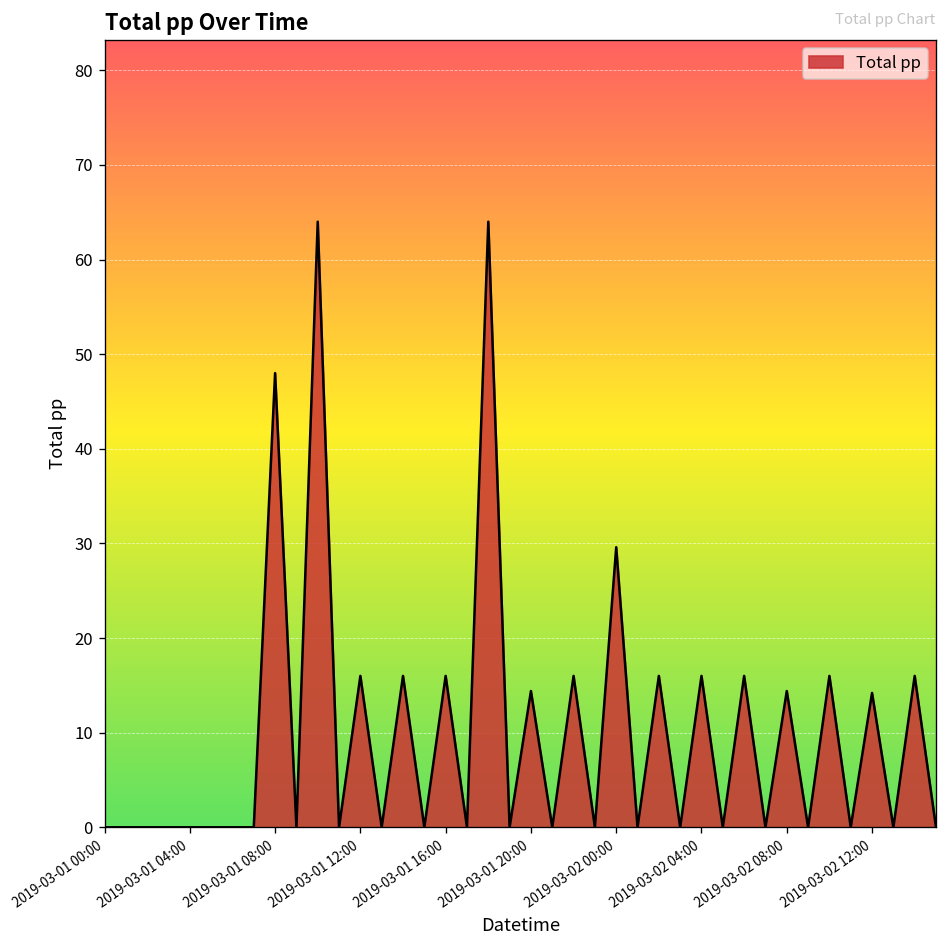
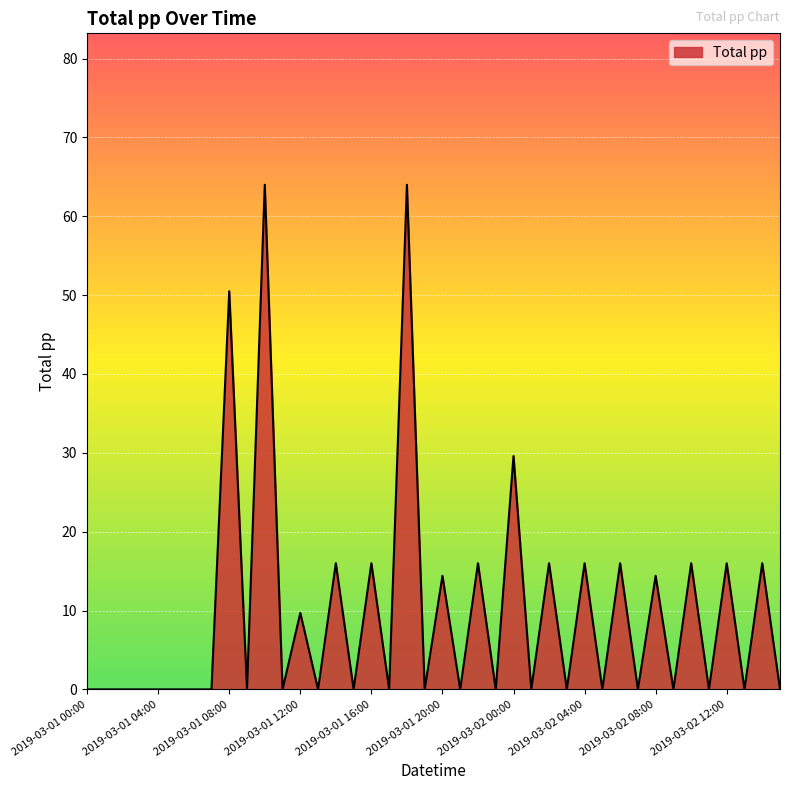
  {
    "2019-03-01 00:00": 0,
    "2019-03-01 04:00": 0,
-   "2019-03-01 08:00": 48,
-   "2019-03-01 12:00": 16,
+   "2019-03-01 08:00": 51,
+   "2019-03-01 12:00": 10,
    "2019-03-01 16:00": 16,
    "2019-03-01 20:00": 14,
    "2019-03-02 00:00": 30,
    "2019-03-02 04:00": 16,
    "2019-03-02 08:00": 14,
-   "2019-03-02 12:00": 14
+   "2019-03-02 12:00": 16
  }
